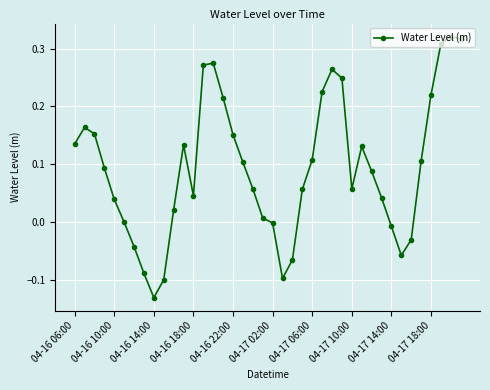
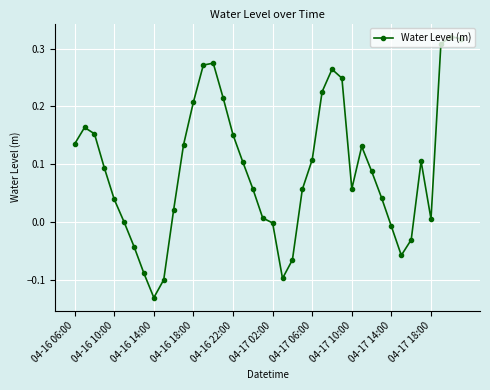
  {
    "04-16 06:00": 0.14,
    "04-16 10:00": 0.04,
    "04-16 14:00": -0.13,
-   "04-16 18:00": 0.05,
+   "04-16 18:00": 0.21,
    "04-16 22:00": 0.15,
    "04-17 02:00": 0.00,
    "04-17 06:00": 0.11,
    "04-17 10:00": 0.06,
    "04-17 14:00": -0.01,
-   "04-17 18:00": 0.22
+   "04-17 18:00": 0.01
  }
